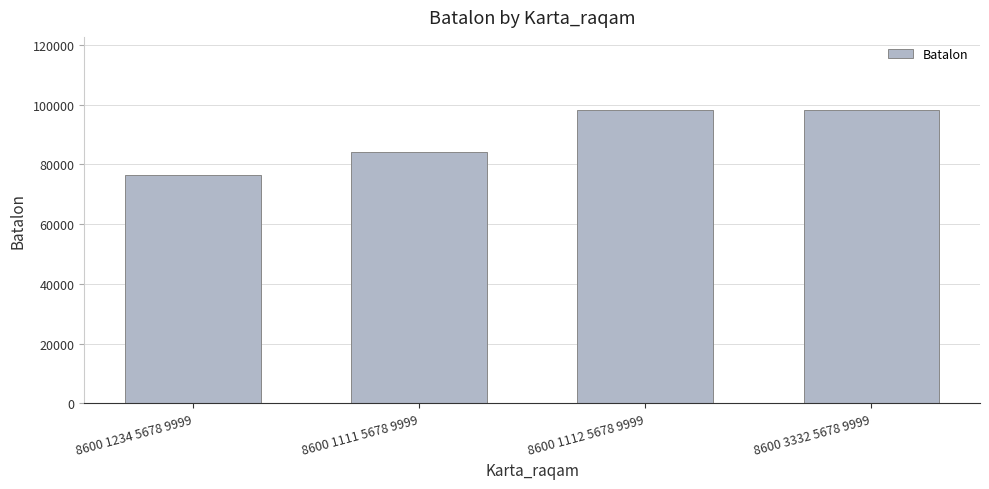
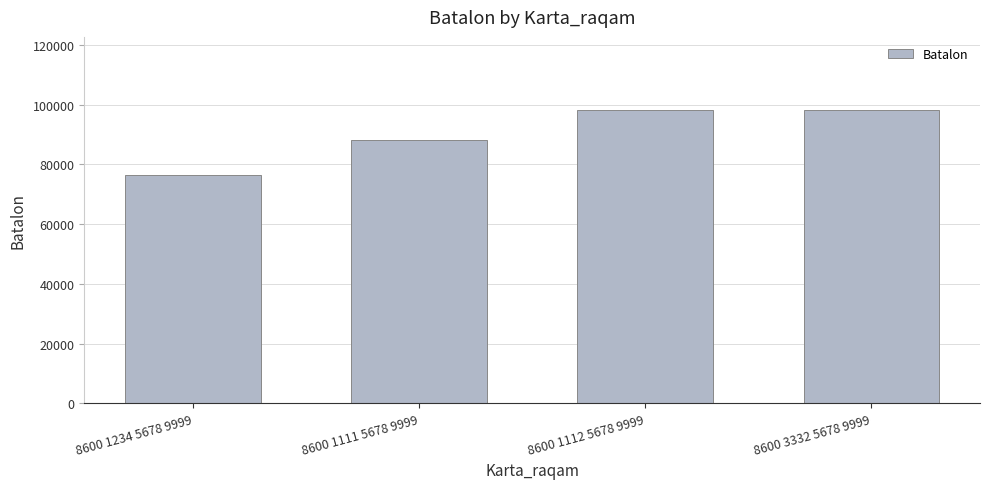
  {
    "8600 1234 5678 9999": 76000,
-   "8600 1111 5678 9999": 84000,
+   "8600 1111 5678 9999": 88000,
    "8600 1112 5678 9999": 98000,
    "8600 3332 5678 9999": 98000
  }
